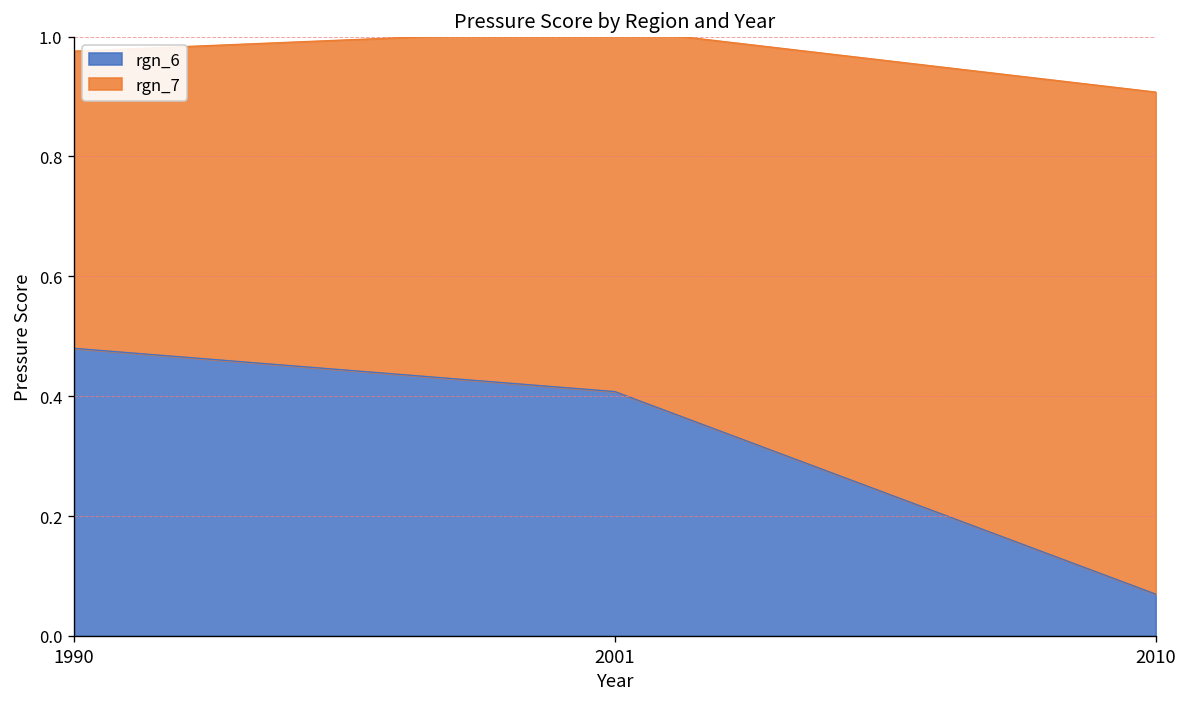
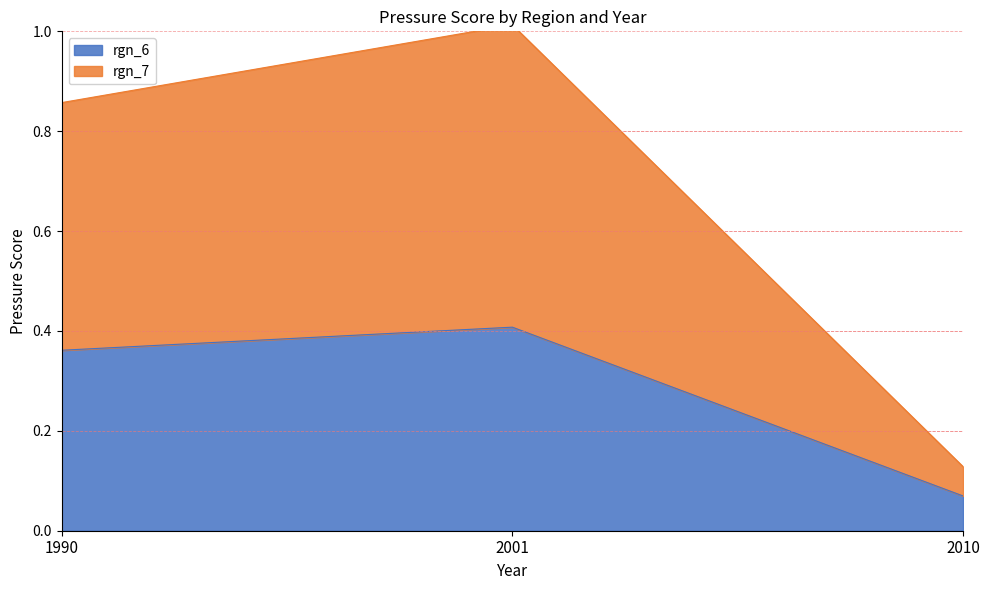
  {
    "rgn_6": {
-     "1990": 0.48,
+     "1990": 0.36,
      "2001": 0.41,
      "2010": 0.07
    },
    "rgn_7": {
      "1990": 0.50,
-     "2010": 0.84
+     "2010": 0.06
    }
  }
